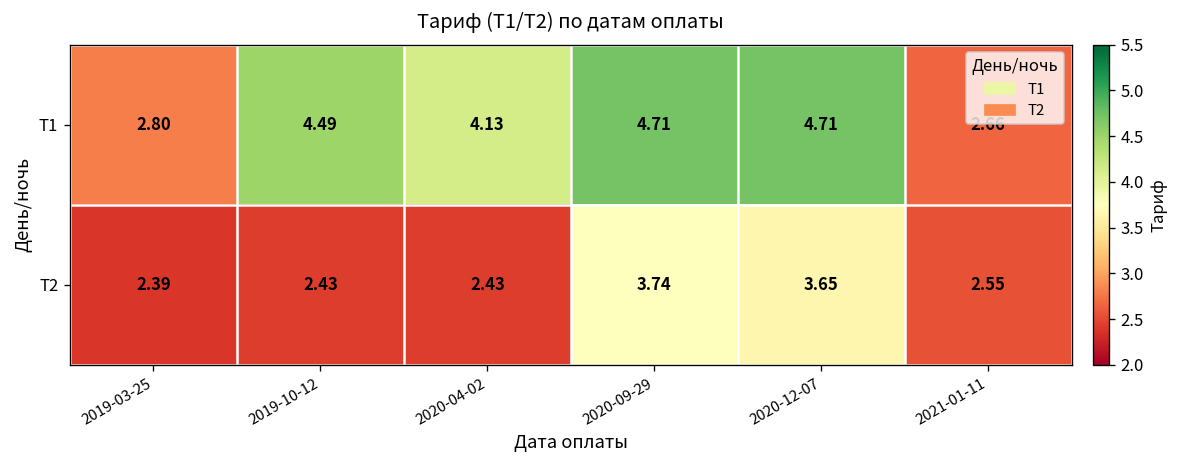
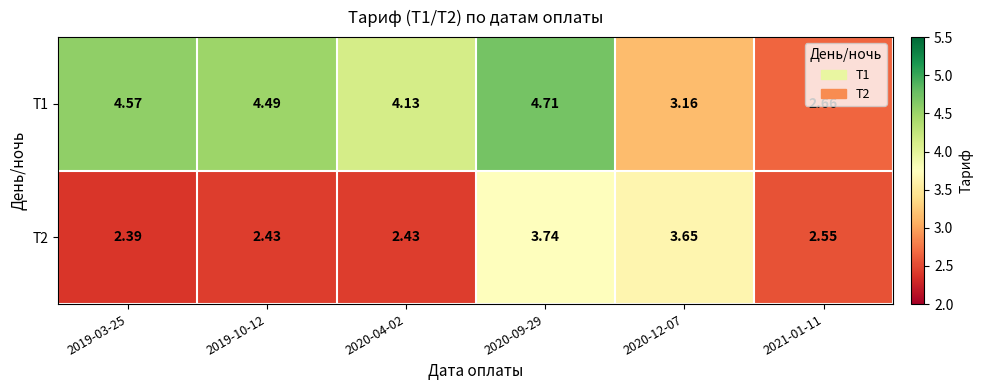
  {
    "Т1": {
-     "2019-03-25": 2.80,
+     "2019-03-25": 4.57,
      "2019-10-12": 4.49,
      "2020-04-02": 4.13,
      "2020-09-29": 4.71,
-     "2020-12-07": 4.71
+     "2020-12-07": 3.16
    },
    "Т2": {
      "2019-03-25": 2.39,
      "2019-10-12": 2.43,
      "2020-04-02": 2.43,
      "2020-09-29": 3.74,
      "2020-12-07": 3.65,
      "2021-01-11": 2.55
    }
  }
